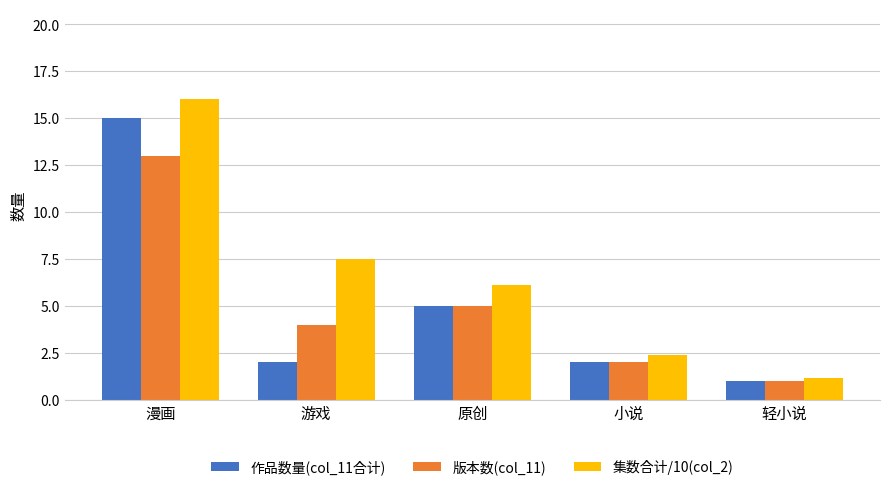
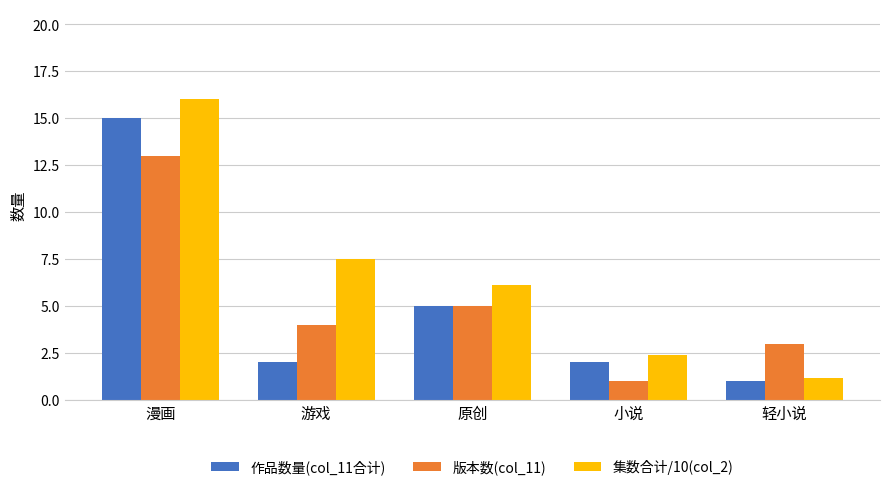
  {
    "作品数量(col_11合计)": {
      "漫画": 15,
      "游戏": 2,
      "原创": 5,
      "小说": 2,
      "轻小说": 1
    },
    "版本数(col_11)": {
      "漫画": 13,
      "游戏": 4,
      "原创": 5,
-     "小说": 2,
-     "轻小说": 1
+     "小说": 1,
+     "轻小说": 3
    },
    "集数合计/10(col_2)": {
      "漫画": 16,
      "游戏": 7.5,
      "原创": 6,
      "小说": 2.4,
      "轻小说": 1.2
    }
  }
